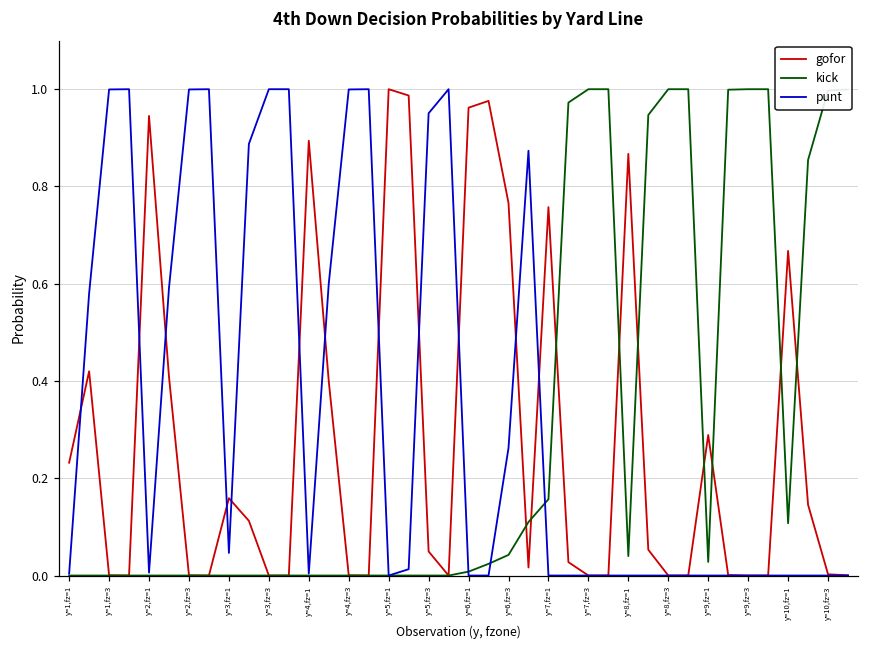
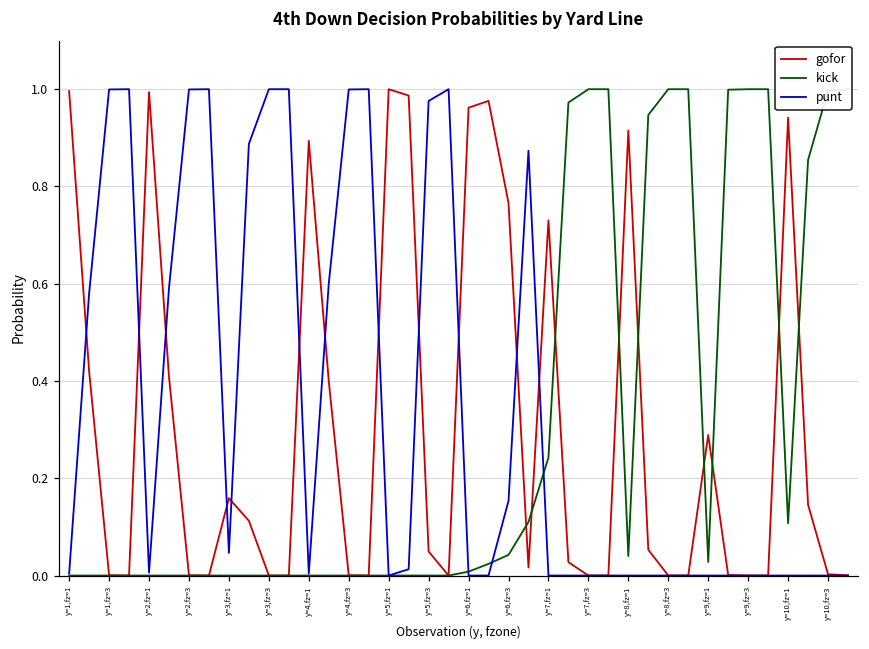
  {
    "gofor": {
-     "y=1,fz=1": 0.23,
-     "y=2,fz=1": 0.95,
+     "y=1,fz=1": 1.00,
+     "y=2,fz=1": 0.99,
      "y=3,fz=1": 0.16,
      "y=4,fz=1": 0.89,
      "y=5,fz=1": 1.00,
      "y=5,fz=3": 0.05,
      "y=6,fz=1": 0.96,
      "y=6,fz=3": 0.77,
-     "y=7,fz=1": 0.76,
-     "y=8,fz=1": 0.87,
+     "y=7,fz=1": 0.73,
+     "y=8,fz=1": 0.92,
      "y=9,fz=1": 0.29,
-     "y=10,fz=1": 0.67
+     "y=10,fz=1": 0.94
    },
    "kick": {
      "y=2,fz=1": 0.00,
      "y=3,fz=1": 0.00,
      "y=5,fz=3": 0.00,
      "y=6,fz=1": 0.01,
      "y=6,fz=3": 0.04,
-     "y=7,fz=1": 0.16,
+     "y=7,fz=1": 0.24,
      "y=7,fz=3": 1.00,
      "y=8,fz=1": 0.04,
      "y=8,fz=3": 1.00,
      "y=9,fz=1": 0.03,
      "y=9,fz=3": 1.00,
      "y=10,fz=1": 0.11
    },
    "punt": {
      "y=1,fz=3": 1.00,
      "y=2,fz=1": 0.01,
      "y=2,fz=3": 1.00,
      "y=3,fz=1": 0.05,
      "y=3,fz=3": 1.00,
      "y=4,fz=3": 1.00,
-     "y=5,fz=3": 0.95,
+     "y=5,fz=3": 0.98,
      "y=6,fz=1": 0.00,
-     "y=6,fz=3": 0.26,
+     "y=6,fz=3": 0.15,
      "y=7,fz=1": 0.00,
      "y=8,fz=1": 0.00,
      "y=9,fz=1": 0.00,
      "y=10,fz=1": 0.00
    }
  }
